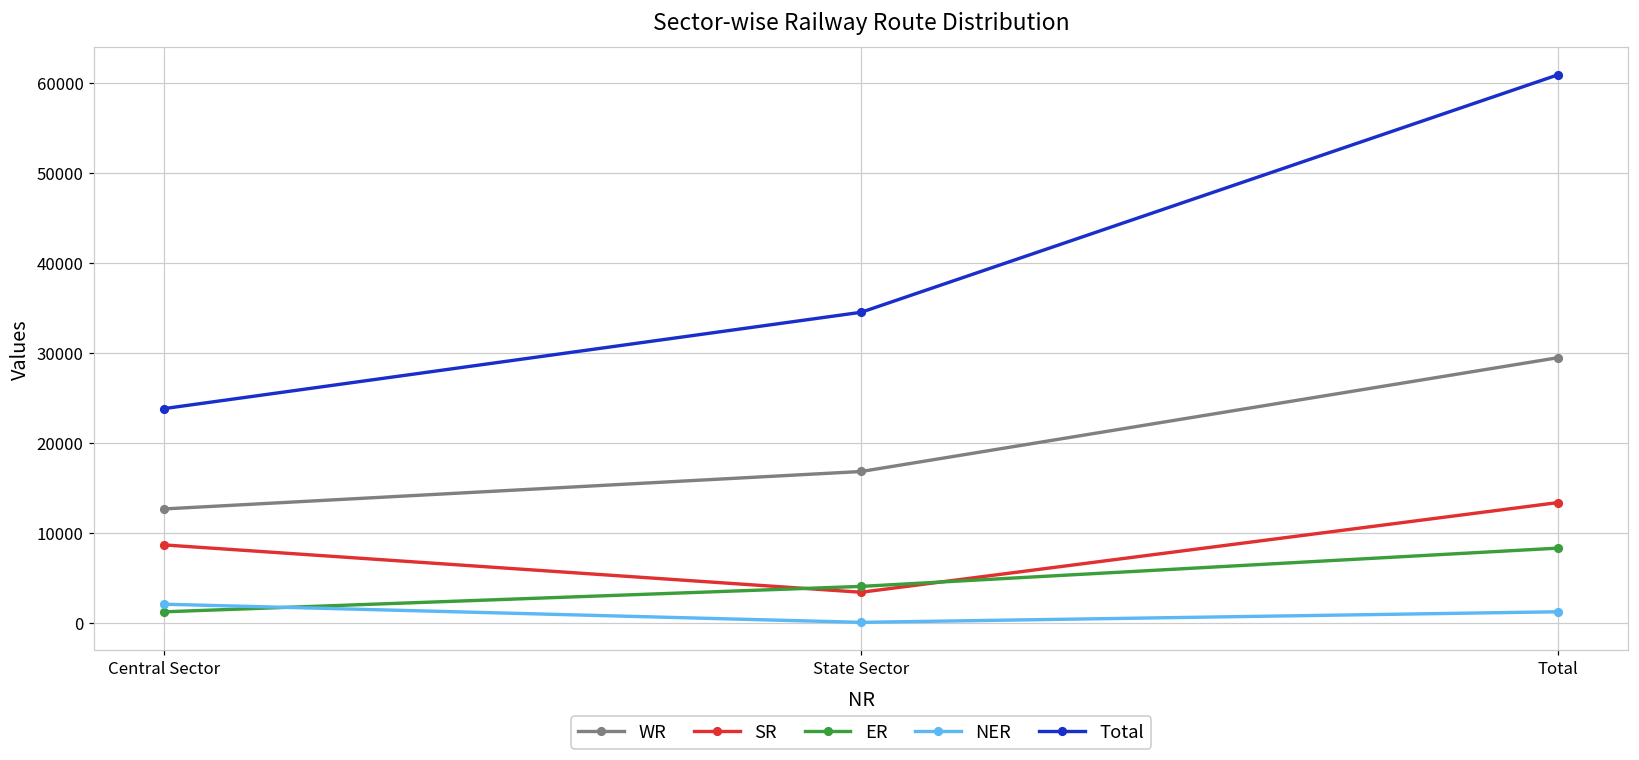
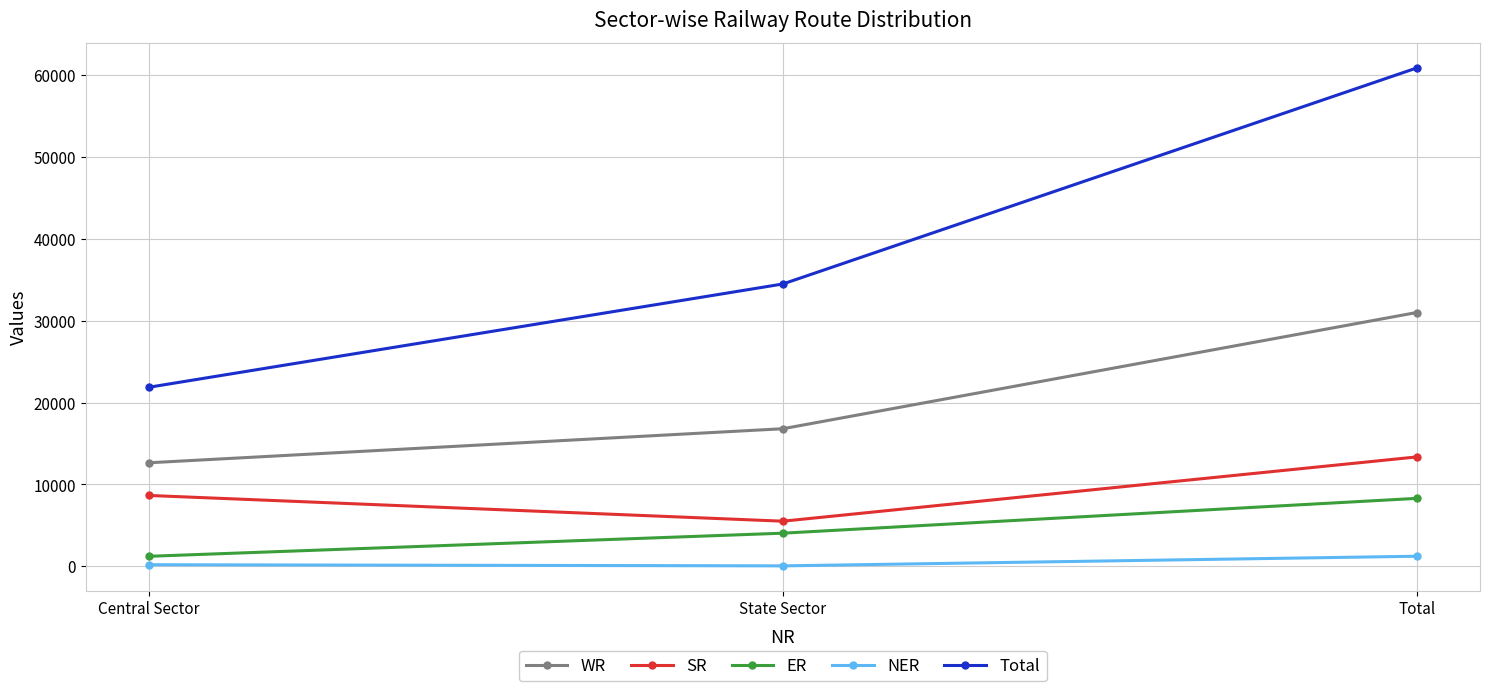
  {
    "WR": {
      "Central Sector": 13000,
      "State Sector": 17000,
-     "Total": 29000
+     "Total": 31000
    },
    "SR": {
      "Central Sector": 9000,
-     "State Sector": 3000,
+     "State Sector": 6000,
      "Total": 13000
    },
    "ER": {
      "Central Sector": 1000,
      "State Sector": 4000,
      "Total": 8000
    },
    "NER": {
-     "Central Sector": 2000,
+     "Central Sector": 0,
      "State Sector": 0,
      "Total": 1000
    },
    "Total": {
-     "Central Sector": 24000,
+     "Central Sector": 22000,
      "State Sector": 35000,
      "Total": 61000
    }
  }
